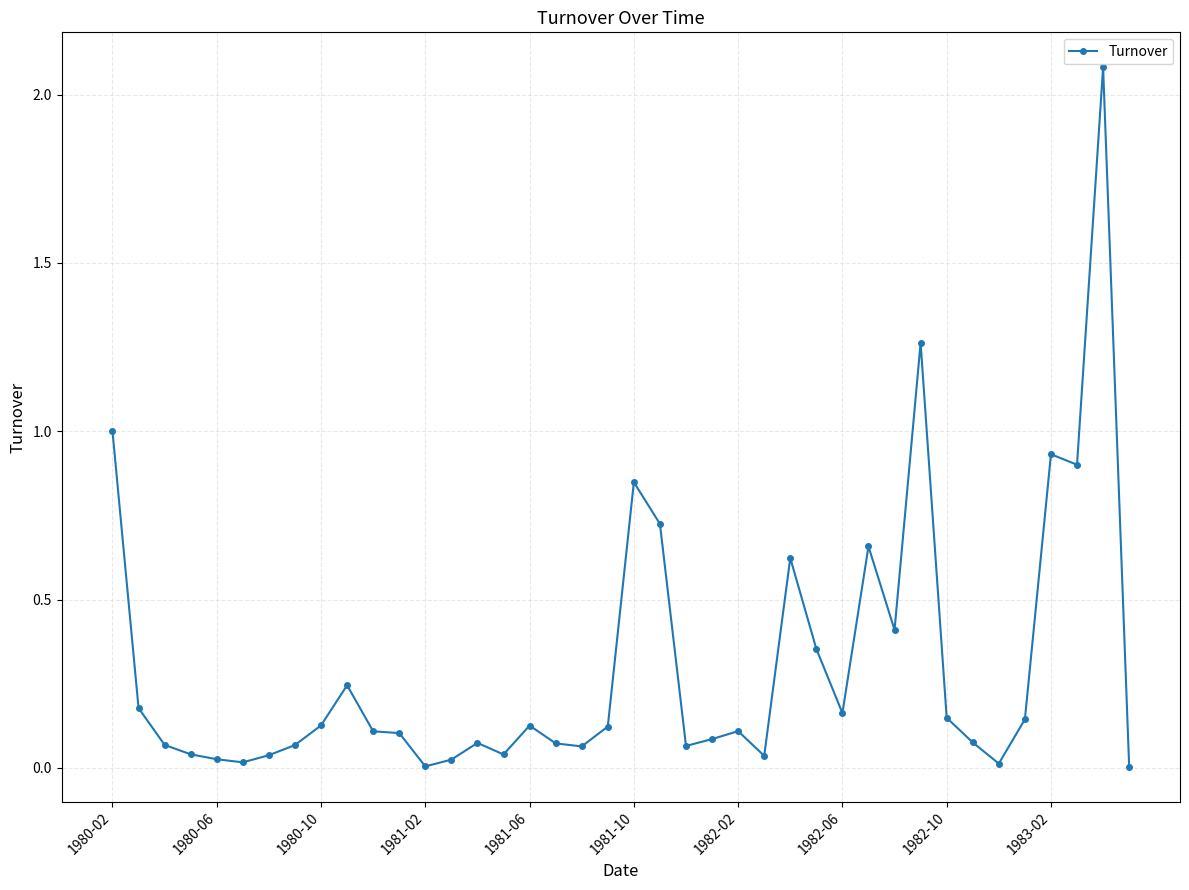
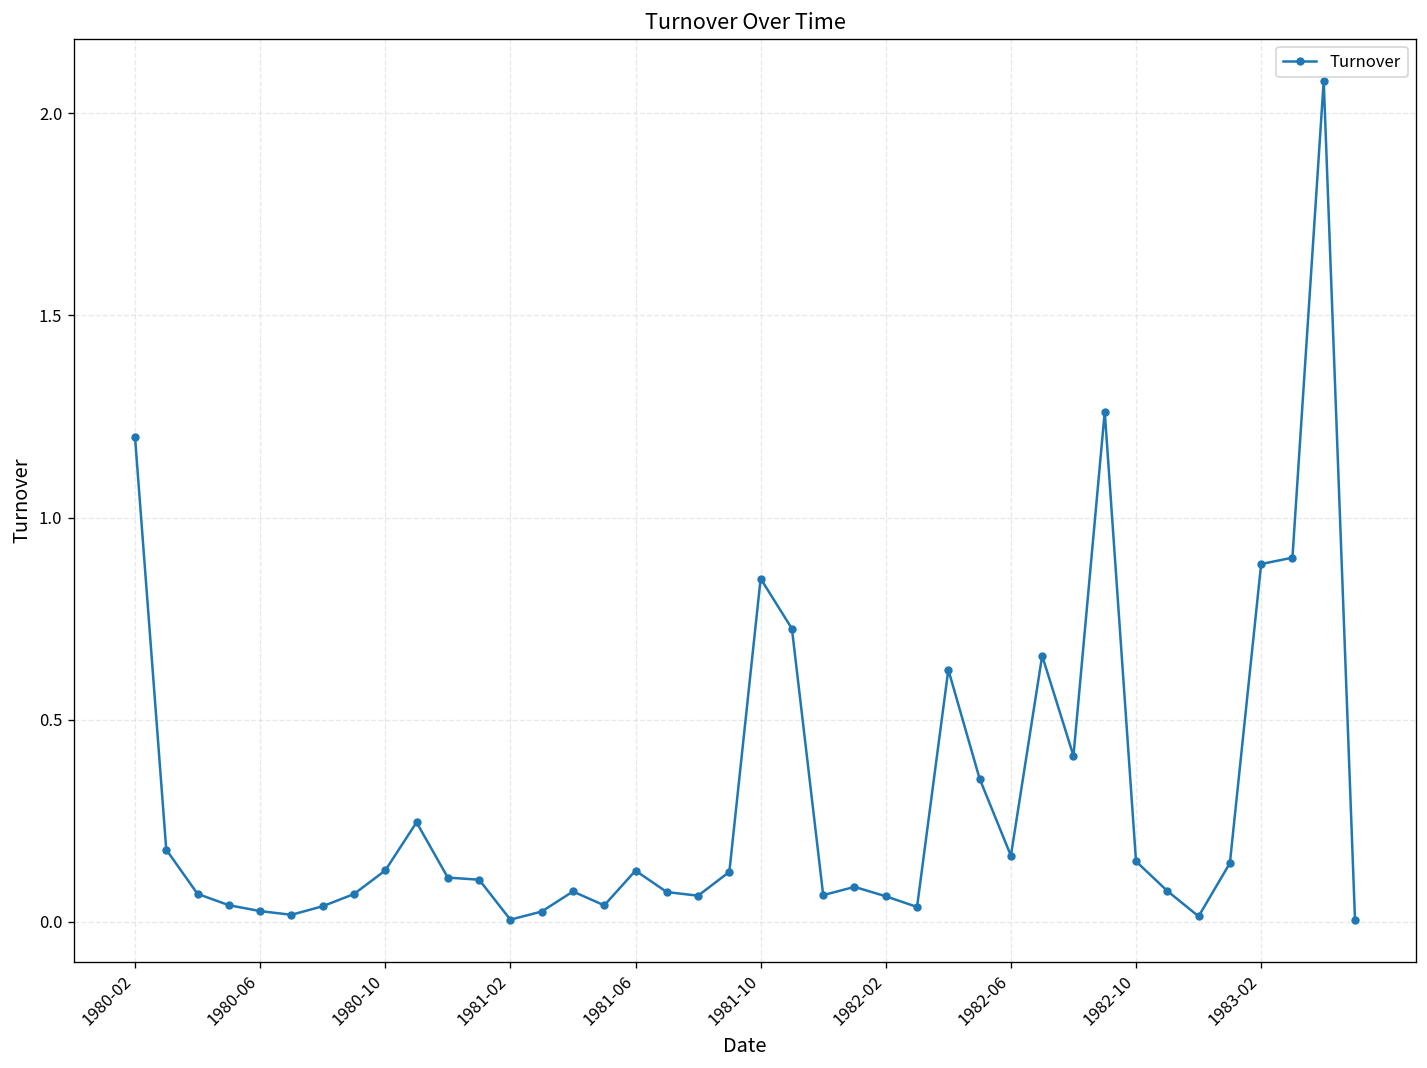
  {
-   "1980-02": 1.0,
+   "1980-02": 1.2,
    "1980-06": 0.03,
    "1980-10": 0.13,
    "1981-02": 0.00,
    "1981-06": 0.13,
    "1981-10": 0.85,
-   "1982-02": 0.11,
+   "1982-02": 0.06,
    "1982-06": 0.16,
    "1982-10": 0.15,
-   "1983-02": 0.93
+   "1983-02": 0.88
  }
